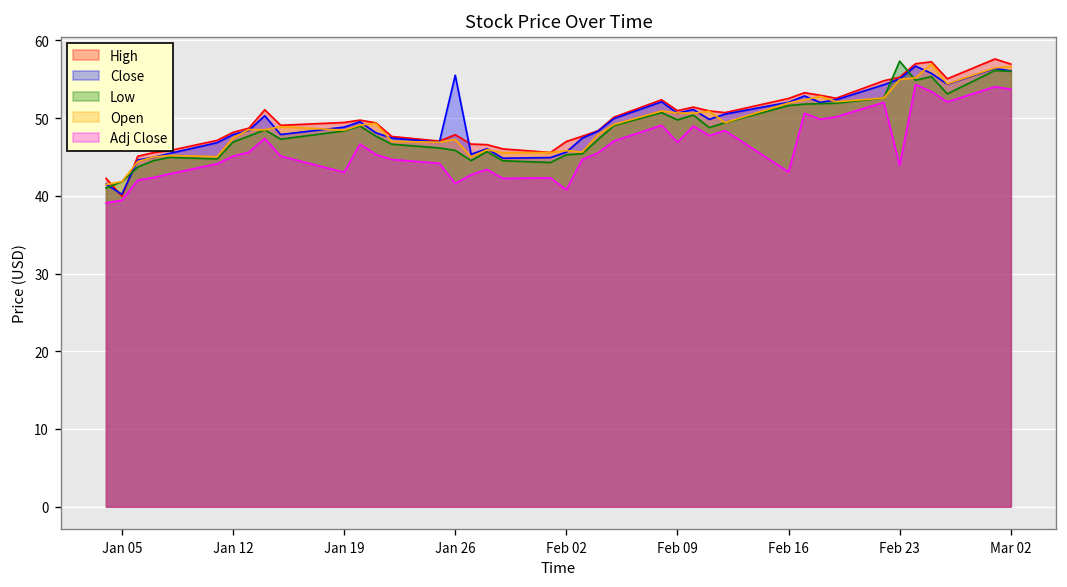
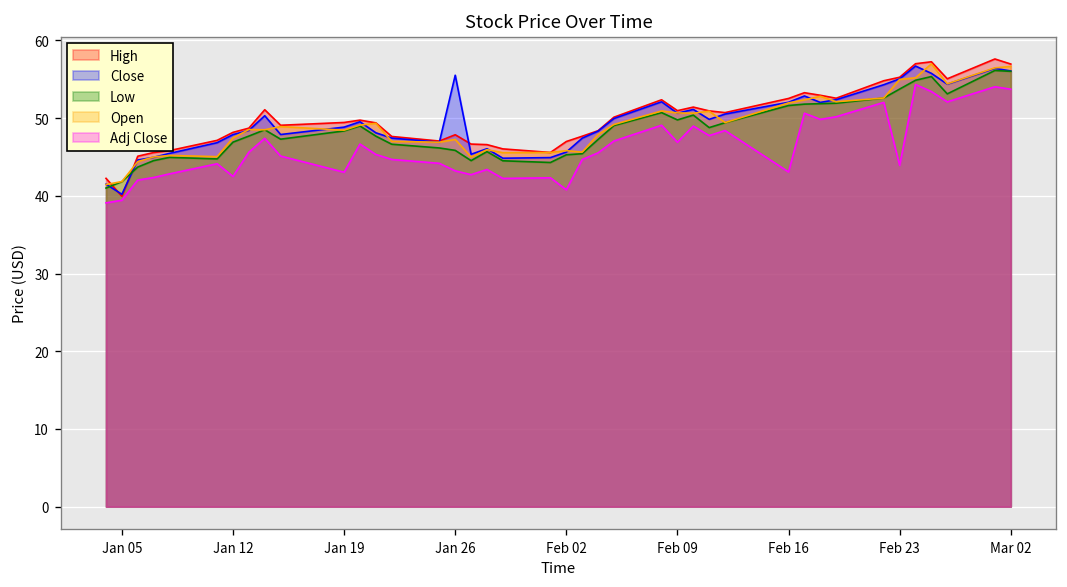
  {
    "High": {
      "Jan 19": 49,
      "Jan 26": 48,
      "Feb 02": 47,
      "Feb 16": 53
    },
    "Close": {
      "Jan 26": 56
    },
    "Low": {
      "Jan 12": 47,
      "Jan 26": 46,
      "Feb 09": 50,
-     "Feb 23": 57
+     "Feb 23": 54
    },
    "Open": {
      "Jan 12": 47,
      "Jan 26": 47
    },
    "Adj Close": {
      "Jan 05": 39,
-     "Jan 12": 45,
+     "Jan 12": 42,
      "Jan 19": 43,
-     "Jan 26": 42,
+     "Jan 26": 43,
      "Feb 02": 41,
      "Feb 09": 47,
      "Feb 16": 43,
      "Feb 23": 44,
      "Mar 02": 54
    }
  }
